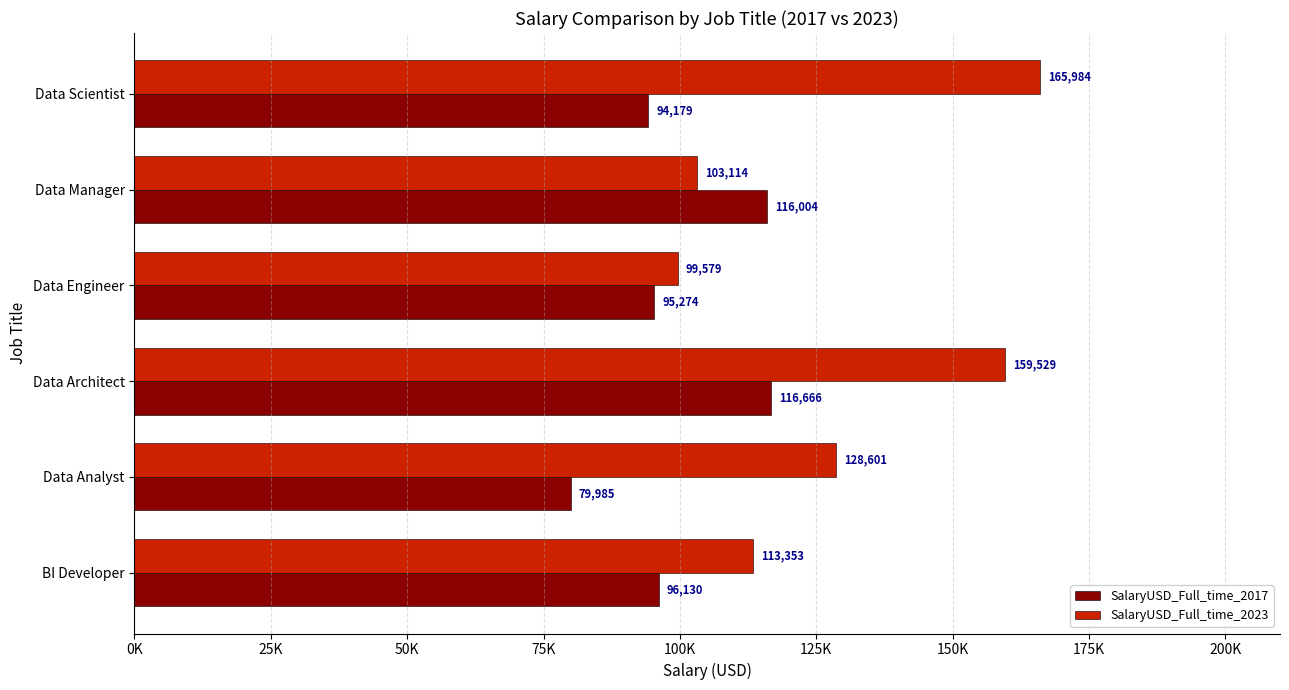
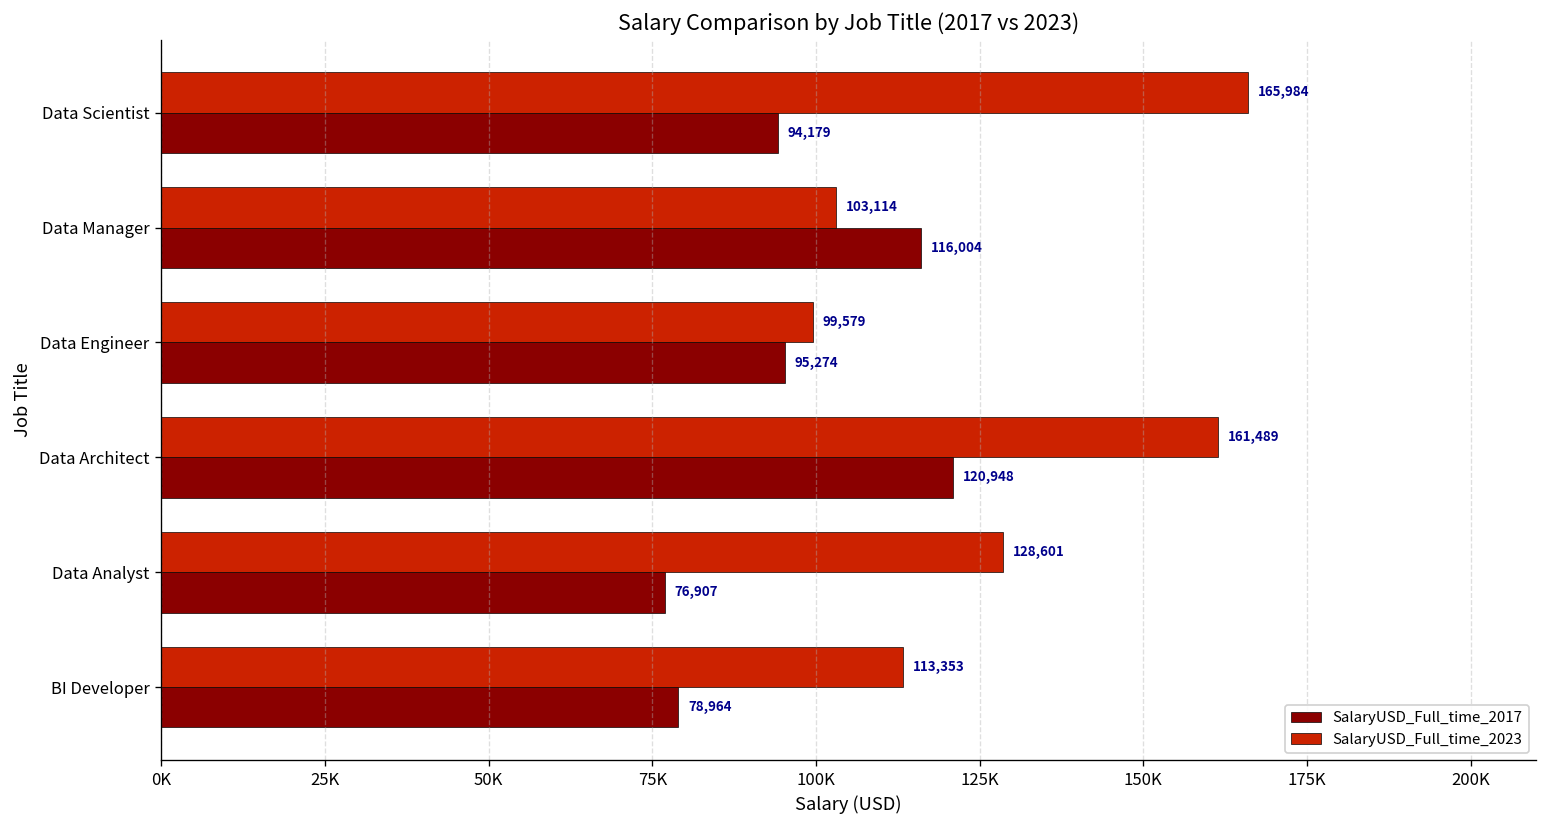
  {
    "SalaryUSD_Full_time_2017": {
      "Data Scientist": "94,179",
      "Data Manager": "116,004",
      "Data Engineer": "95,274",
-     "Data Architect": "116,666",
-     "Data Analyst": "79,985",
-     "BI Developer": "96,130"
+     "Data Architect": "120,948",
+     "Data Analyst": "76,907",
+     "BI Developer": "78,964"
    },
    "SalaryUSD_Full_time_2023": {
      "Data Scientist": "165,984",
      "Data Manager": "103,114",
      "Data Engineer": "99,579",
-     "Data Architect": "159,529",
+     "Data Architect": "161,489",
      "Data Analyst": "128,601",
      "BI Developer": "113,353"
    }
  }
